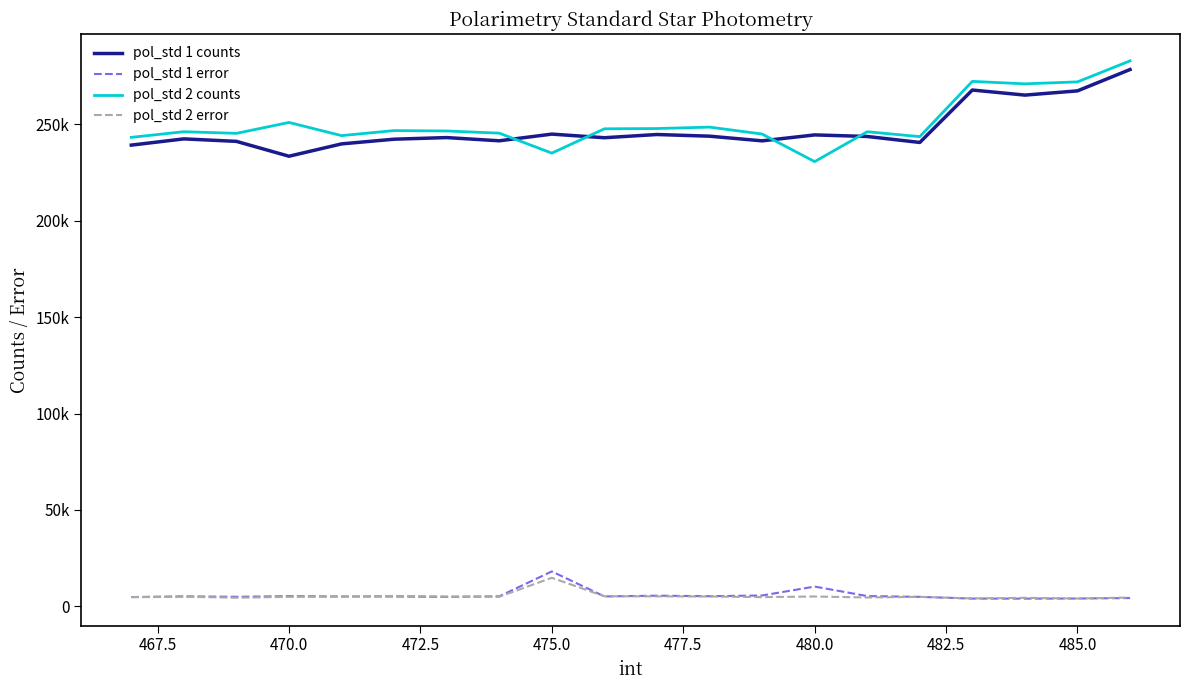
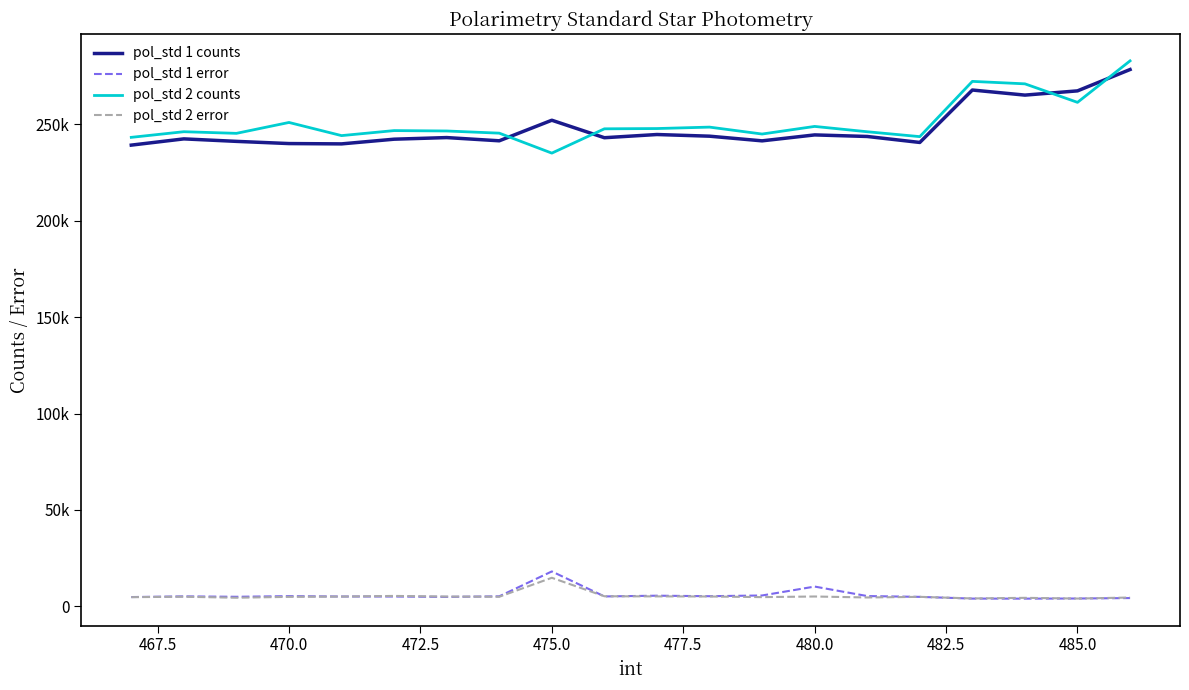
  {
    "pol_std 1 counts": {
-     "470.0": 233000,
-     "475.0": 245000,
+     "470.0": 240000,
+     "475.0": 252000,
      "480.0": 245000,
      "485.0": 267000
    },
    "pol_std 1 error": {
      "475.0": 18000,
      "480.0": 10000
    },
    "pol_std 2 counts": {
      "470.0": 251000,
      "475.0": 235000,
-     "480.0": 231000,
-     "485.0": 272000
+     "480.0": 249000,
+     "485.0": 261000
    },
    "pol_std 2 error": {
      "475.0": 15000,
      "480.0": 5000
    }
  }
